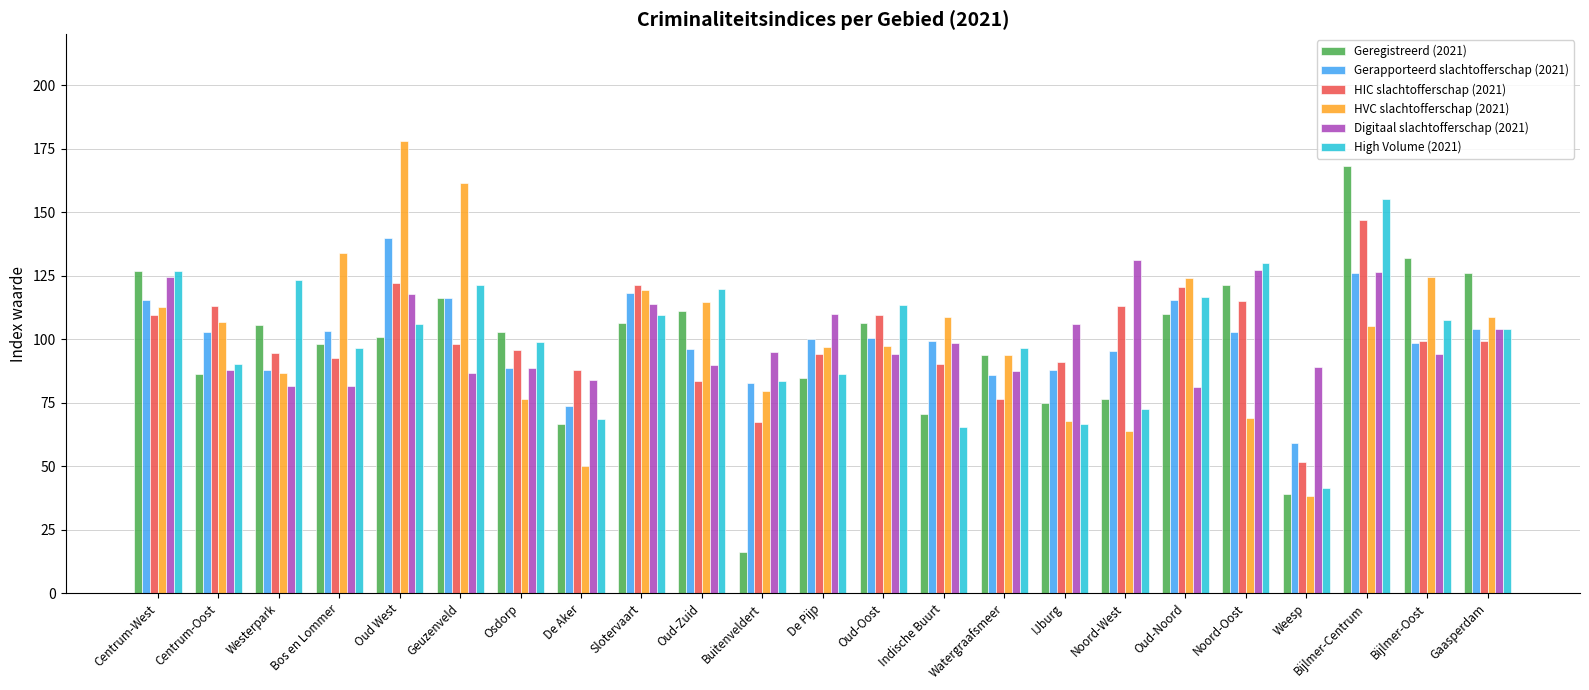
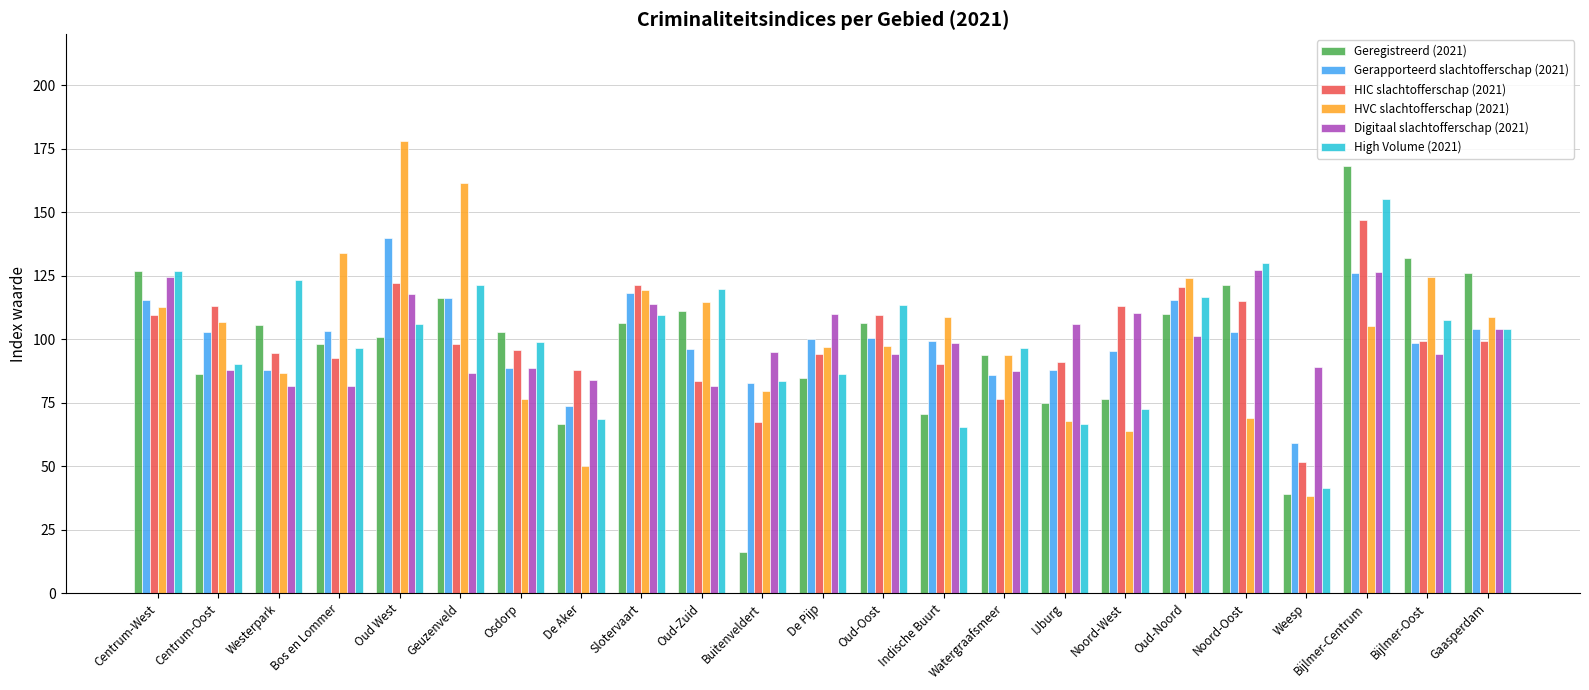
  {
    "Geregistreerd (2021)": {
      "Centrum-West": 127,
      "Centrum-Oost": 86,
      "Westerpark": 106,
      "Bos en Lommer": 98,
      "Oud West": 101,
      "Geuzenveld": 116,
      "Osdorp": 103,
      "De Aker": 66,
      "Slotervaart": 106,
      "Oud-Zuid": 111,
      "Buitenveldert": 16,
      "De Pijp": 85,
      "Oud-Oost": 106,
      "Indische Buurt": 70,
      "Watergraafsmeer": 94,
      "IJburg": 75,
      "Noord-West": 76,
      "Oud-Noord": 110,
      "Noord-Oost": 121,
      "Weesp": 39,
      "Bijlmer-Centrum": 168,
      "Bijlmer-Oost": 132,
      "Gaasperdam": 126
    },
    "HIC slachtofferschap (2021)": {
      "Centrum-West": 109,
      "Centrum-Oost": 113,
      "Westerpark": 95,
      "Bos en Lommer": 92,
      "Oud West": 122,
      "Geuzenveld": 98,
      "Osdorp": 96,
      "De Aker": 88,
      "Slotervaart": 121,
      "Oud-Zuid": 84,
      "Buitenveldert": 67,
      "De Pijp": 94,
      "Oud-Oost": 109,
      "Indische Buurt": 90,
      "Watergraafsmeer": 77,
      "IJburg": 91,
      "Noord-West": 113,
      "Oud-Noord": 121,
      "Noord-Oost": 115,
      "Weesp": 52,
      "Bijlmer-Centrum": 147,
      "Bijlmer-Oost": 99,
      "Gaasperdam": 99
    },
    "HVC slachtofferschap (2021)": {
      "Centrum-West": 113,
      "Centrum-Oost": 107,
      "Westerpark": 87,
      "Bos en Lommer": 134,
      "Oud West": 178,
      "Geuzenveld": 162,
      "Osdorp": 76,
      "De Aker": 50,
      "Slotervaart": 119,
      "Oud-Zuid": 115,
      "Buitenveldert": 79,
      "De Pijp": 97,
      "Oud-Oost": 97,
      "Indische Buurt": 109,
      "Watergraafsmeer": 94,
      "IJburg": 68,
      "Noord-West": 64,
      "Oud-Noord": 124,
      "Noord-Oost": 69,
      "Weesp": 38,
      "Bijlmer-Centrum": 105,
      "Bijlmer-Oost": 125,
      "Gaasperdam": 109
    },
    "Digitaal slachtofferschap (2021)": {
      "Centrum-West": 125,
      "Centrum-Oost": 88,
      "Westerpark": 82,
      "Bos en Lommer": 82,
      "Oud West": 118,
      "Geuzenveld": 87,
      "Osdorp": 89,
      "De Aker": 84,
      "Slotervaart": 114,
-     "Oud-Zuid": 90,
+     "Oud-Zuid": 82,
      "Buitenveldert": 95,
      "De Pijp": 110,
      "Oud-Oost": 94,
      "Indische Buurt": 98,
      "Watergraafsmeer": 88,
      "IJburg": 106,
-     "Noord-West": 131,
-     "Oud-Noord": 81,
+     "Noord-West": 110,
+     "Oud-Noord": 101,
      "Noord-Oost": 127,
      "Weesp": 89,
      "Bijlmer-Centrum": 126,
      "Bijlmer-Oost": 94,
      "Gaasperdam": 104
    }
  }
